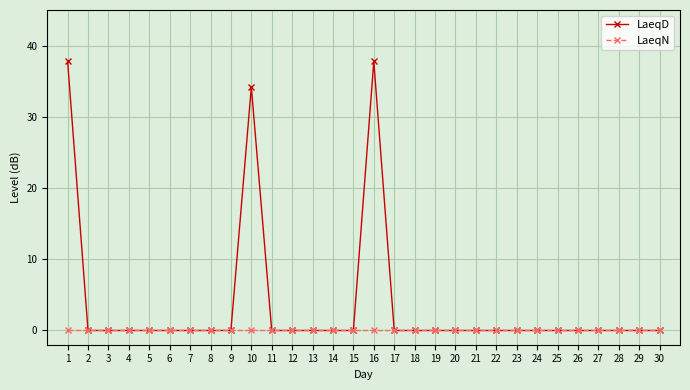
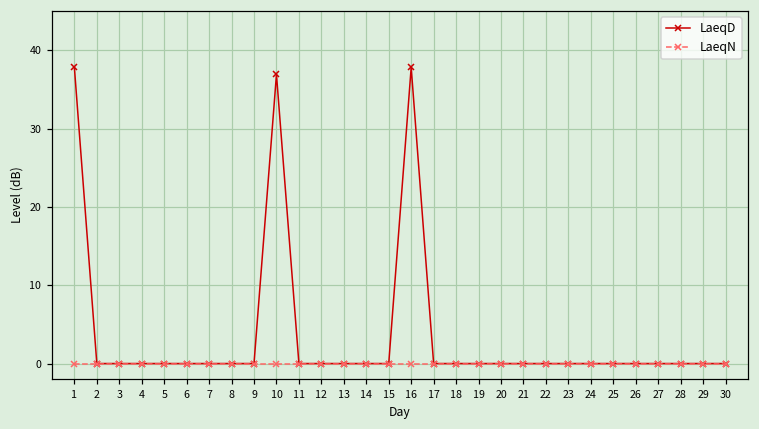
  {
    "LaeqD": {
      "1": 38,
-     "10": 34,
+     "10": 37,
      "16": 38
    },
    "LaeqN": {
      "1": 0,
      "10": 0,
      "16": 0
    }
  }
